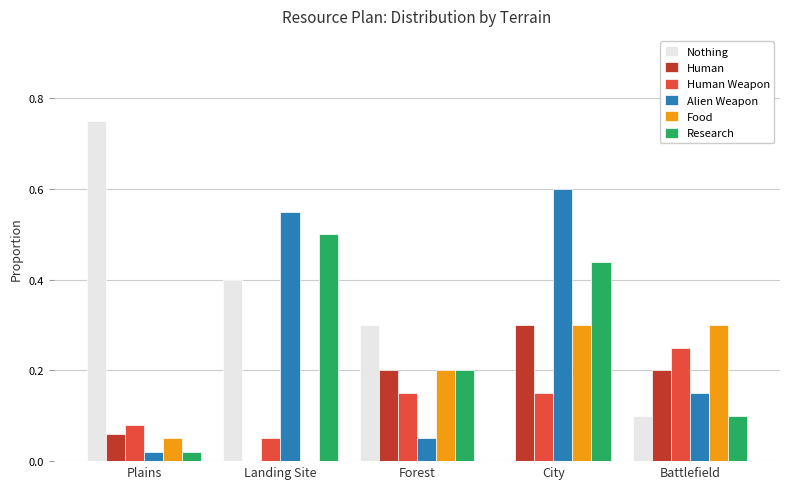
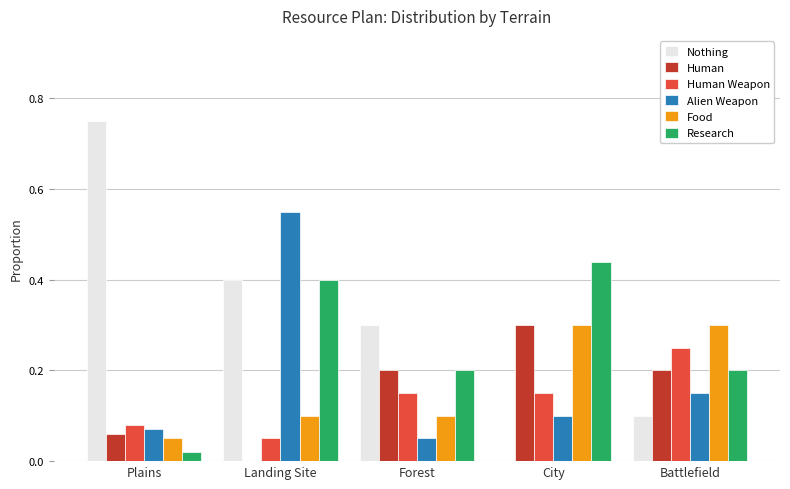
  {
    "Nothing": {
      "Plains": 0.75,
      "Landing Site": 0.40,
      "Forest": 0.30,
      "City": 0.00,
      "Battlefield": 0.10
    },
    "Alien Weapon": {
-     "Plains": 0.02,
+     "Plains": 0.07,
      "Landing Site": 0.55,
      "Forest": 0.05,
-     "City": 0.6,
+     "City": 0.1,
      "Battlefield": 0.15
    },
    "Food": {
      "Plains": 0.05,
-     "Landing Site": 0.0,
-     "Forest": 0.2,
+     "Landing Site": 0.1,
+     "Forest": 0.1,
      "City": 0.3,
      "Battlefield": 0.3
    },
    "Research": {
      "Plains": 0.02,
-     "Landing Site": 0.5,
+     "Landing Site": 0.4,
      "Forest": 0.2,
      "City": 0.44,
-     "Battlefield": 0.1
+     "Battlefield": 0.2
    }
  }
